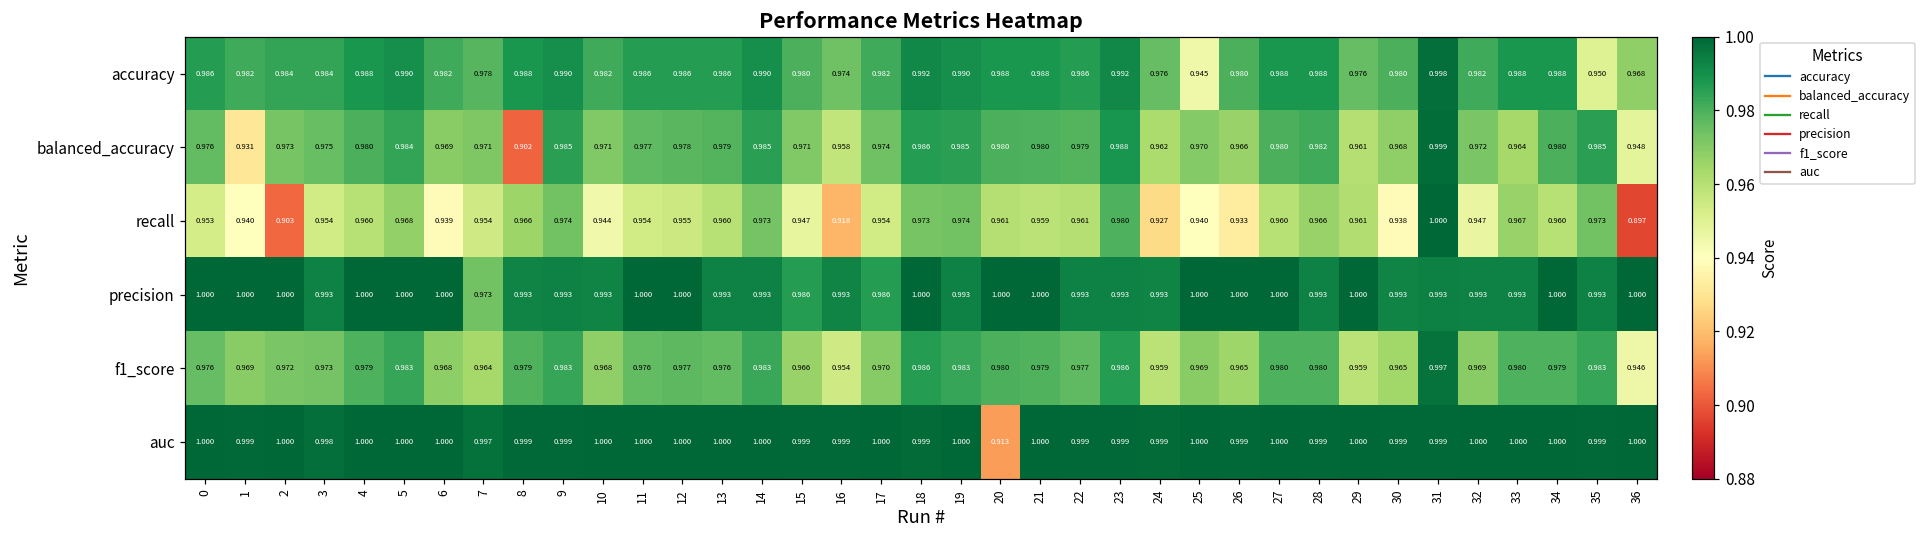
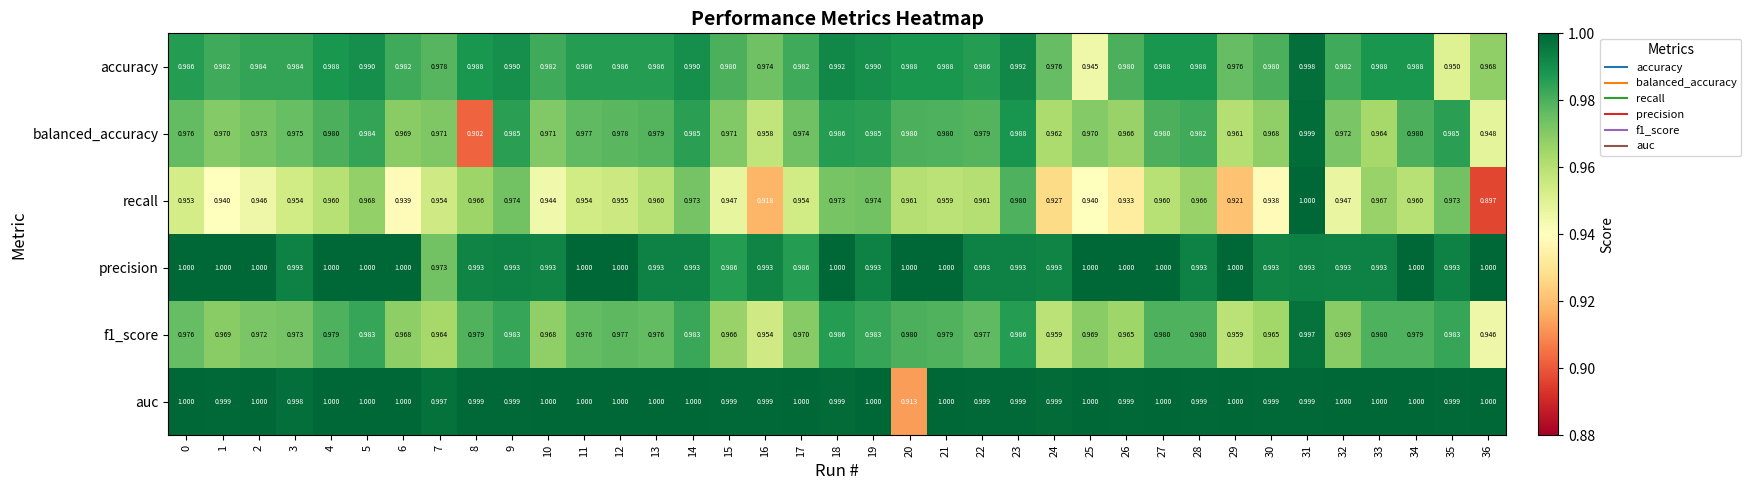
  {
    "balanced_accuracy": {
      "0": 0.976,
-     "1": 0.931,
+     "1": 0.970,
      "2": 0.973,
      "3": 0.975,
      "4": 0.980,
      "5": 0.984,
      "6": 0.969,
      "7": 0.971,
      "8": 0.902,
      "9": 0.985,
      "10": 0.971,
      "11": 0.977,
      "12": 0.978,
      "13": 0.979,
      "14": 0.985,
      "15": 0.971,
      "16": 0.958,
      "17": 0.974,
      "18": 0.986,
      "19": 0.985,
      "20": 0.980,
      "21": 0.980,
      "22": 0.979,
      "23": 0.988,
      "24": 0.962,
      "25": 0.970,
      "26": 0.966,
      "27": 0.980,
      "28": 0.982,
      "29": 0.961,
      "30": 0.968,
      "31": 0.999,
      "32": 0.972,
      "33": 0.964,
      "34": 0.980,
      "35": 0.985,
      "36": 0.948
    },
    "recall": {
      "0": 0.953,
      "1": 0.940,
-     "2": 0.903,
+     "2": 0.946,
      "3": 0.954,
      "4": 0.960,
      "5": 0.968,
      "6": 0.939,
      "7": 0.954,
      "8": 0.966,
      "9": 0.974,
      "10": 0.944,
      "11": 0.954,
      "12": 0.955,
      "13": 0.960,
      "14": 0.973,
      "15": 0.947,
      "16": 0.918,
      "17": 0.954,
      "18": 0.973,
      "19": 0.974,
      "20": 0.961,
      "21": 0.959,
      "22": 0.961,
      "23": 0.980,
      "24": 0.927,
      "25": 0.940,
      "26": 0.933,
      "27": 0.960,
      "28": 0.966,
-     "29": 0.961,
+     "29": 0.921,
      "30": 0.938,
      "31": 1.000,
      "32": 0.947,
      "33": 0.967,
      "34": 0.960,
      "35": 0.973,
      "36": 0.897
    }
  }
